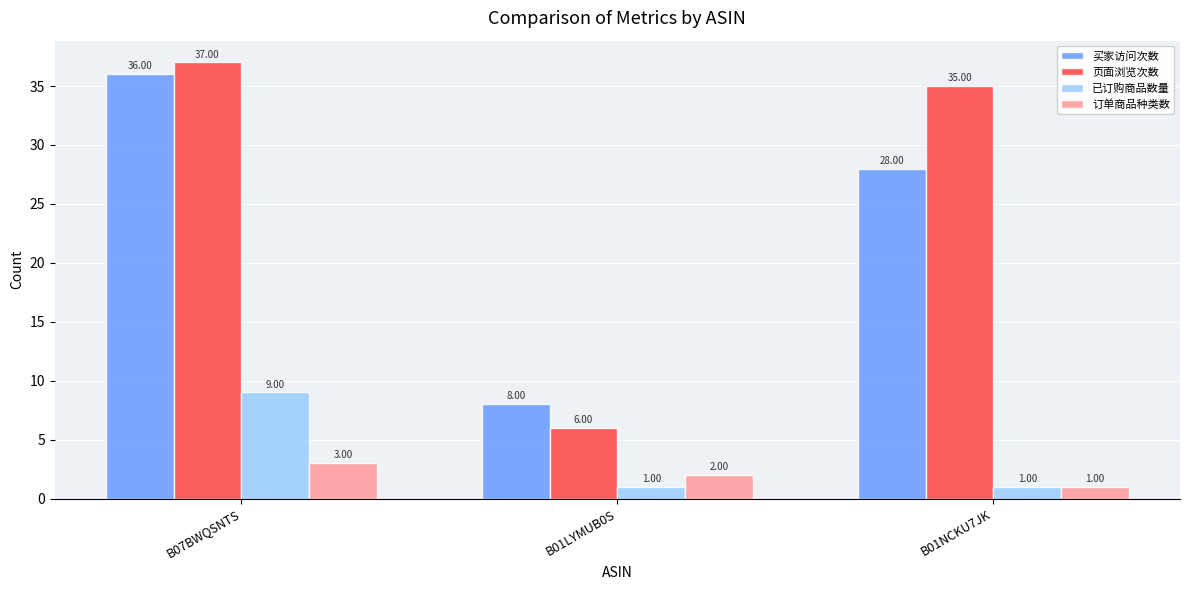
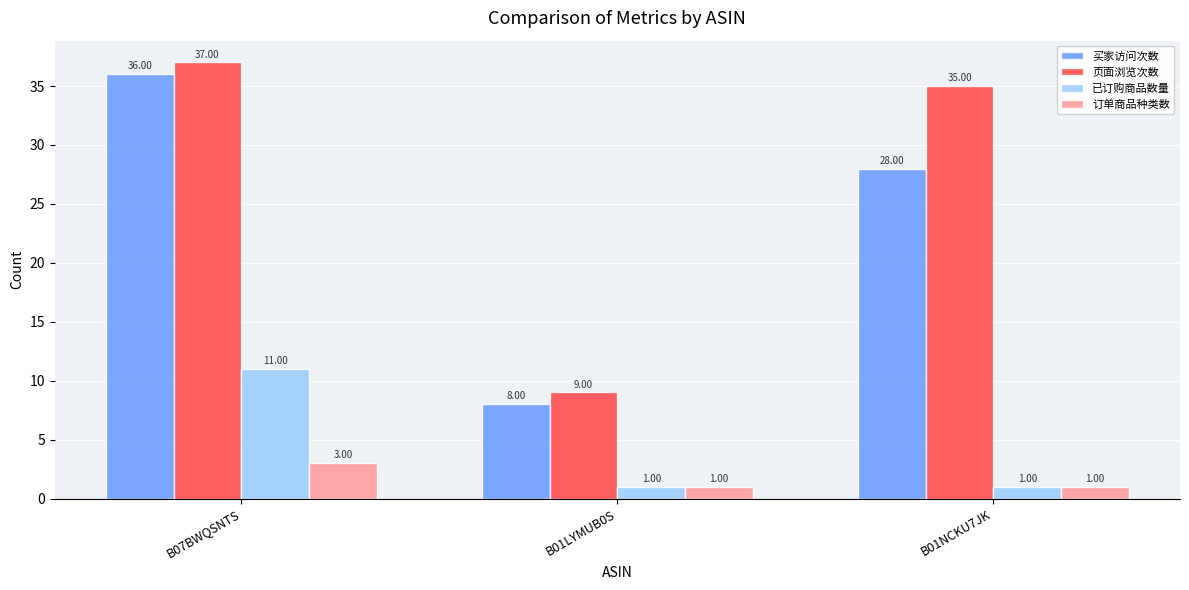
  {
    "买家访问次数": {
      "B07BWQSNTS": 36.00,
      "B01LYMUB0S": 8.00,
      "B01NCKU7JK": 28.00
    },
    "页面浏览次数": {
      "B07BWQSNTS": 37.00,
-     "B01LYMUB0S": 6.00,
+     "B01LYMUB0S": 9.00,
      "B01NCKU7JK": 35.00
    },
    "已订购商品数量": {
-     "B07BWQSNTS": 9.00,
+     "B07BWQSNTS": 11.00,
      "B01LYMUB0S": 1.00,
      "B01NCKU7JK": 1.00
    },
    "订单商品种类数": {
      "B07BWQSNTS": 3.00,
-     "B01LYMUB0S": 2.00,
+     "B01LYMUB0S": 1.00,
      "B01NCKU7JK": 1.00
    }
  }
